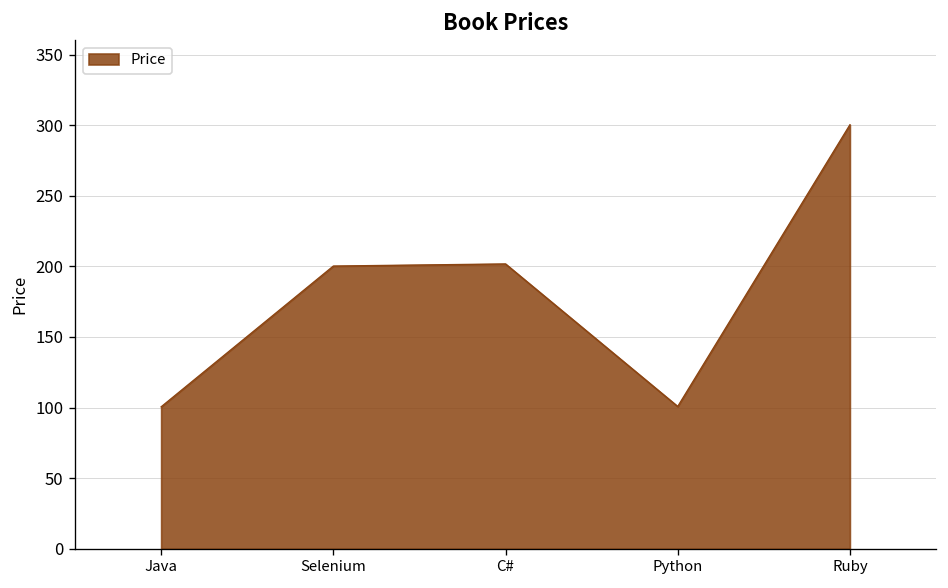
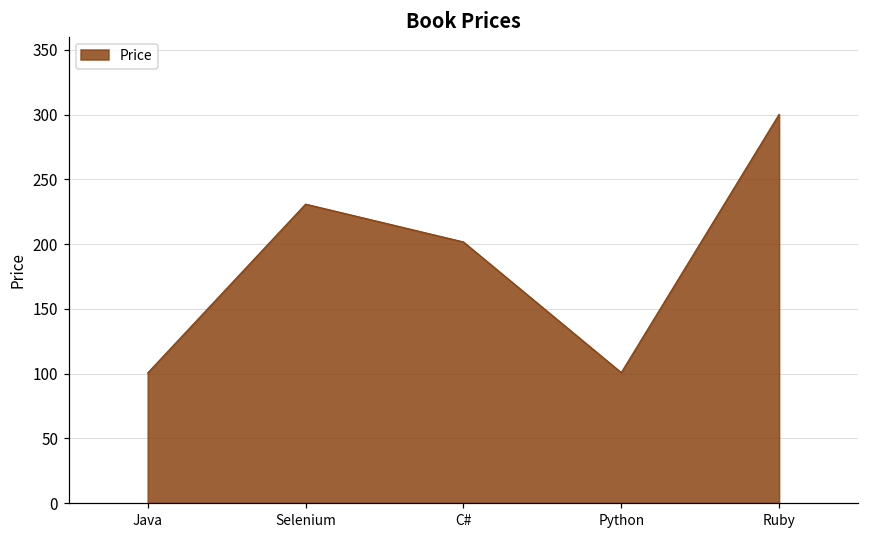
  {
    "Java": 101,
-   "Selenium": 200,
+   "Selenium": 231,
    "C#": 202,
    "Python": 101,
    "Ruby": 300
  }
